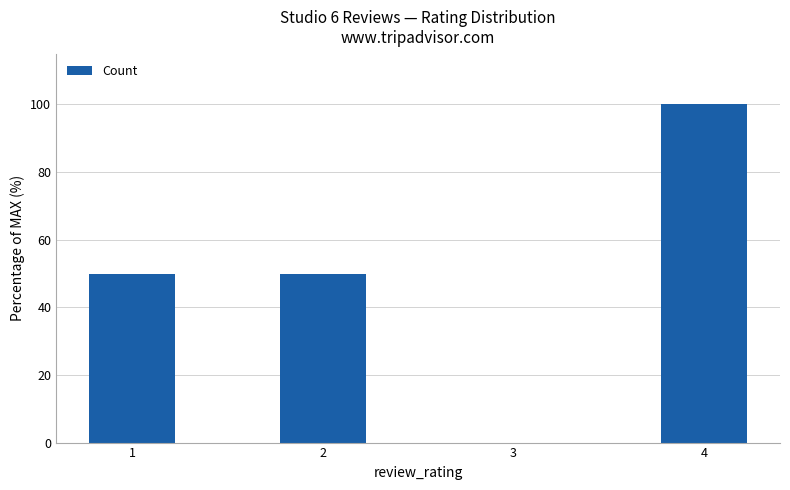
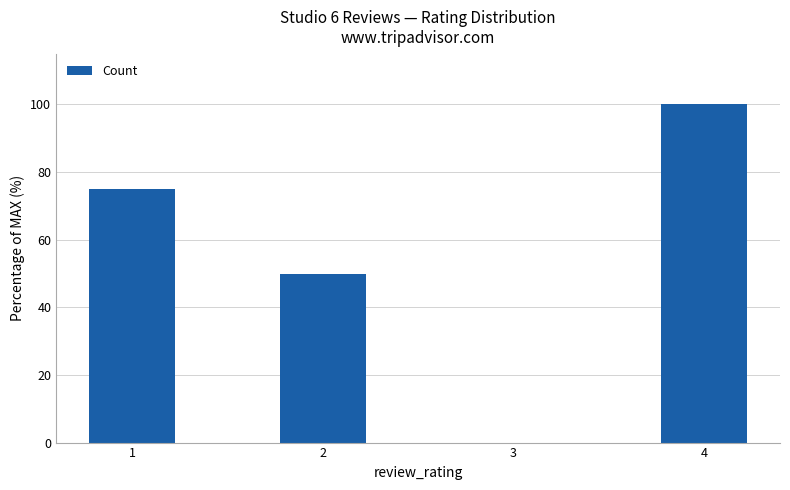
  {
-   "1": 50,
+   "1": 75,
    "2": 50,
    "3": 0,
    "4": 100
  }
